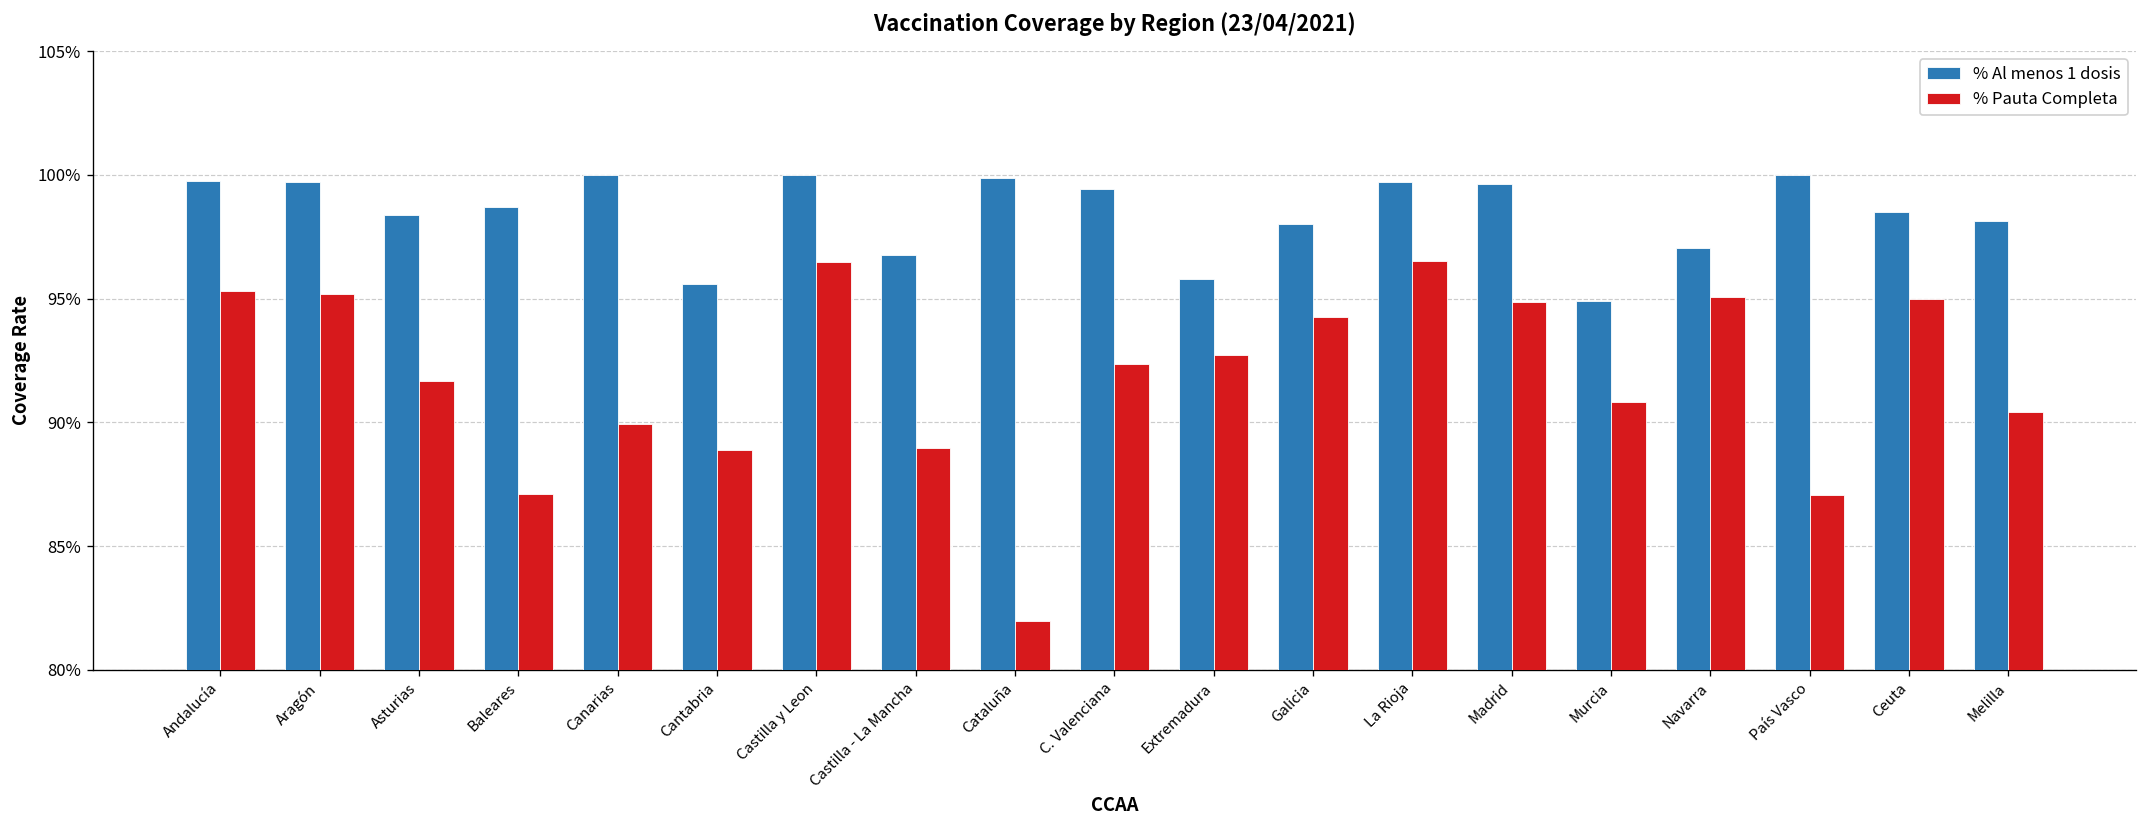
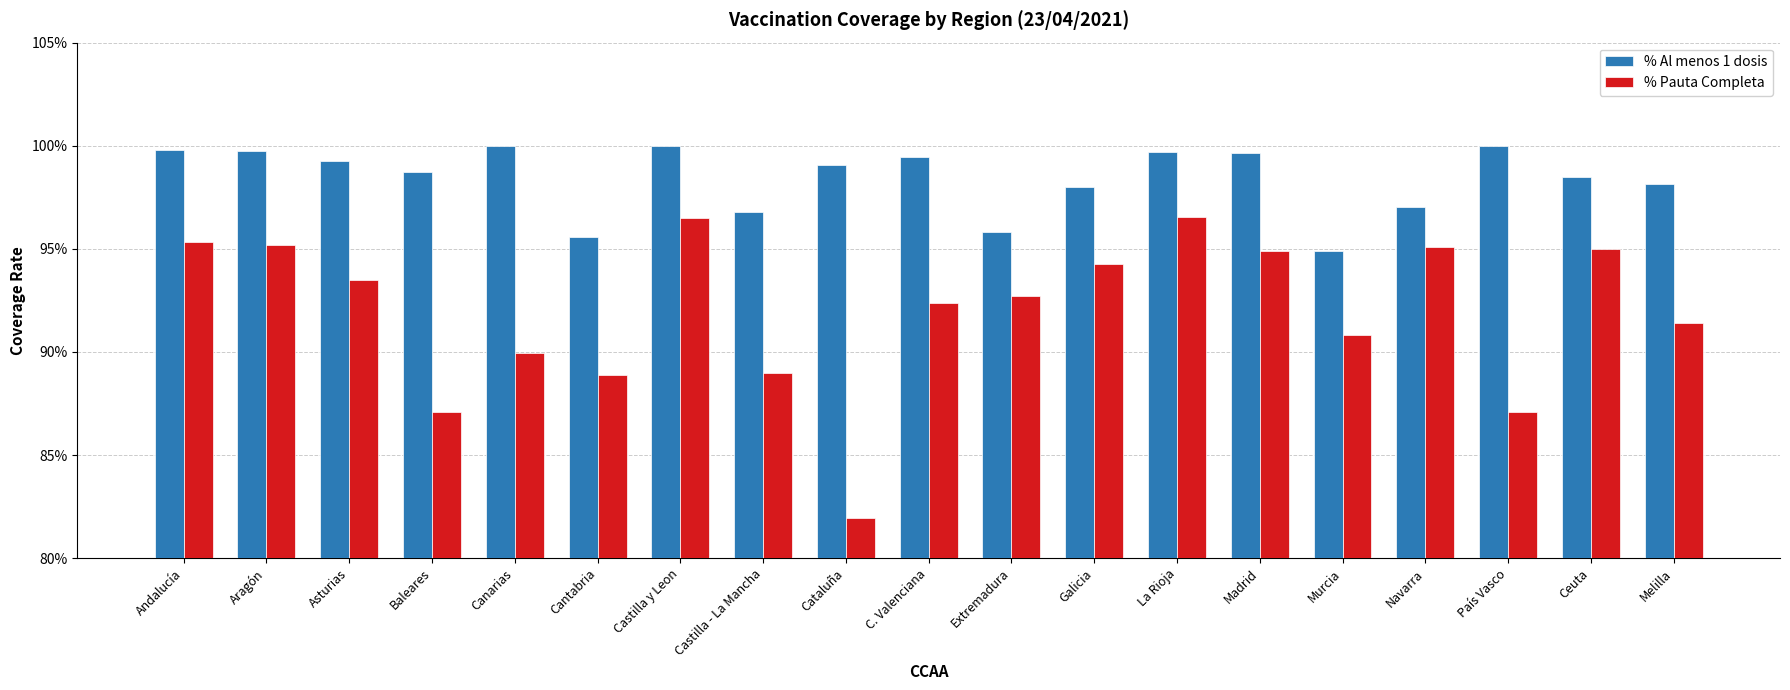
  {
    "% Al menos 1 dosis": {
      "Andalucía": "99.8%",
      "Aragón": "99.7%",
-     "Asturias": "98.4%",
+     "Asturias": "99.3%",
      "Baleares": "98.7%",
      "Canarias": "100.0%",
      "Cantabria": "95.6%",
      "Castilla y Leon": "100.0%",
      "Castilla - La Mancha": "96.8%",
-     "Cataluña": "99.9%",
+     "Cataluña": "99.1%",
      "C. Valenciana": "99.4%",
      "Extremadura": "95.8%",
      "Galicia": "98.0%",
      "La Rioja": "99.7%",
      "Madrid": "99.6%",
      "Murcia": "94.9%",
      "Navarra": "97.0%",
      "País Vasco": "100.0%",
      "Ceuta": "98.5%",
      "Melilla": "98.2%"
    },
    "% Pauta Completa": {
      "Andalucía": "95.3%",
      "Aragón": "95.2%",
-     "Asturias": "91.7%",
+     "Asturias": "93.5%",
      "Baleares": "87.1%",
      "Canarias": "89.9%",
      "Cantabria": "88.9%",
      "Castilla y Leon": "96.5%",
      "Castilla - La Mancha": "89.0%",
      "Cataluña": "82.0%",
      "C. Valenciana": "92.4%",
      "Extremadura": "92.7%",
      "Galicia": "94.3%",
      "La Rioja": "96.5%",
      "Madrid": "94.9%",
      "Murcia": "90.8%",
      "Navarra": "95.1%",
      "País Vasco": "87.1%",
      "Ceuta": "95.0%",
-     "Melilla": "90.4%"
+     "Melilla": "91.4%"
    }
  }
